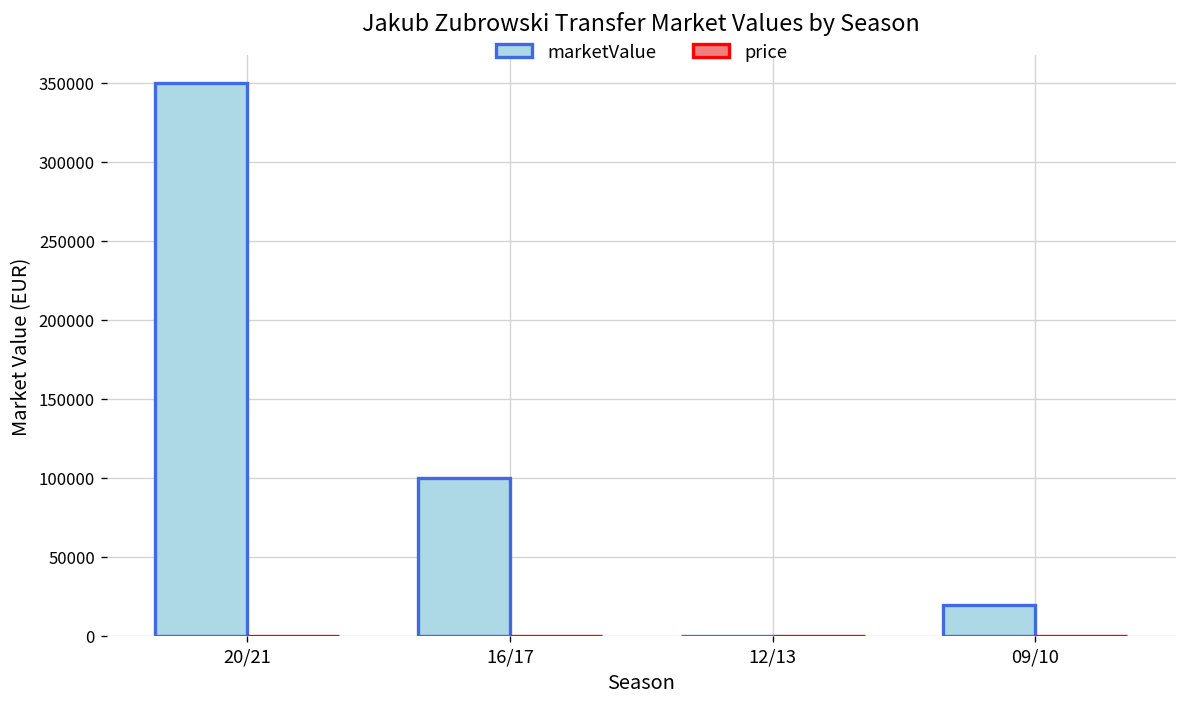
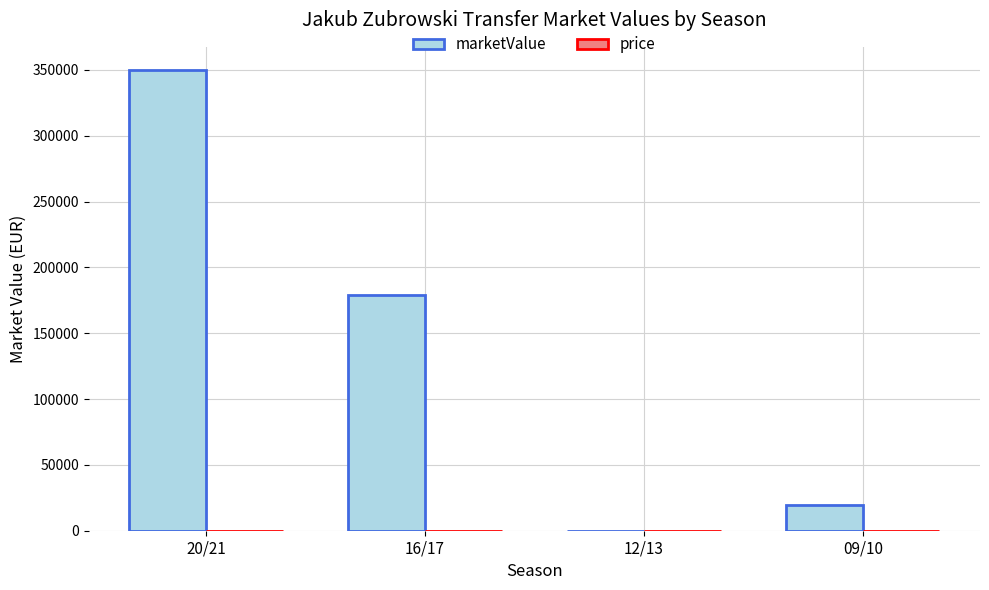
  {
    "marketValue": {
      "20/21": 350000,
-     "16/17": 100000,
+     "16/17": 179000,
      "12/13": 0,
      "09/10": 19000
    },
    "price": {
      "20/21": 0,
      "16/17": 0,
      "12/13": 0,
      "09/10": 0
    }
  }
